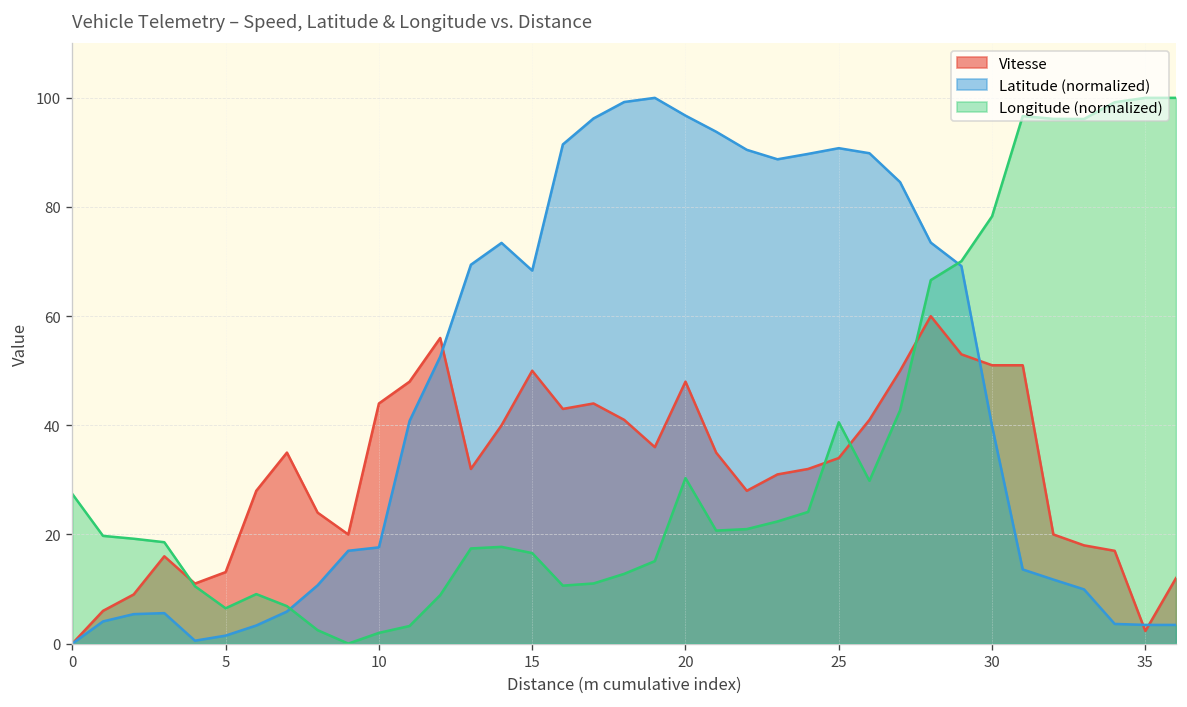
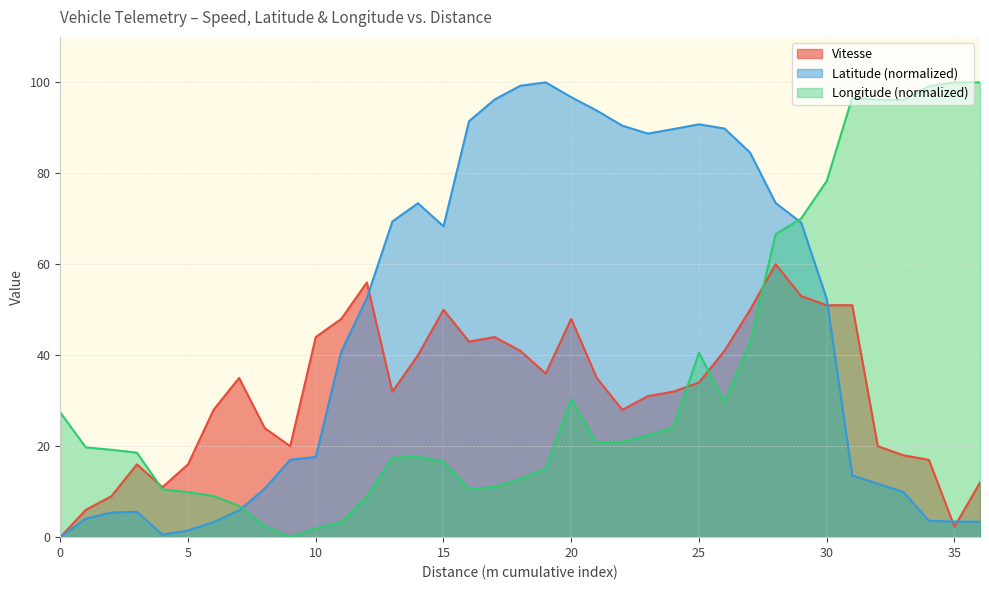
  {
    "Vitesse": {
-     "5": 13,
+     "5": 16,
      "10": 44,
      "15": 50,
      "20": 48,
      "25": 34,
      "30": 51,
      "35": 2
    },
    "Latitude (normalized)": {
      "5": 1,
      "10": 18,
      "15": 68,
      "20": 97,
      "25": 91,
-     "30": 40,
+     "30": 52,
      "35": 3
    },
    "Longitude (normalized)": {
      "0": 27,
-     "5": 6,
+     "5": 10,
      "10": 2,
      "15": 17,
      "20": 30,
      "25": 41,
      "30": 78
    }
  }
